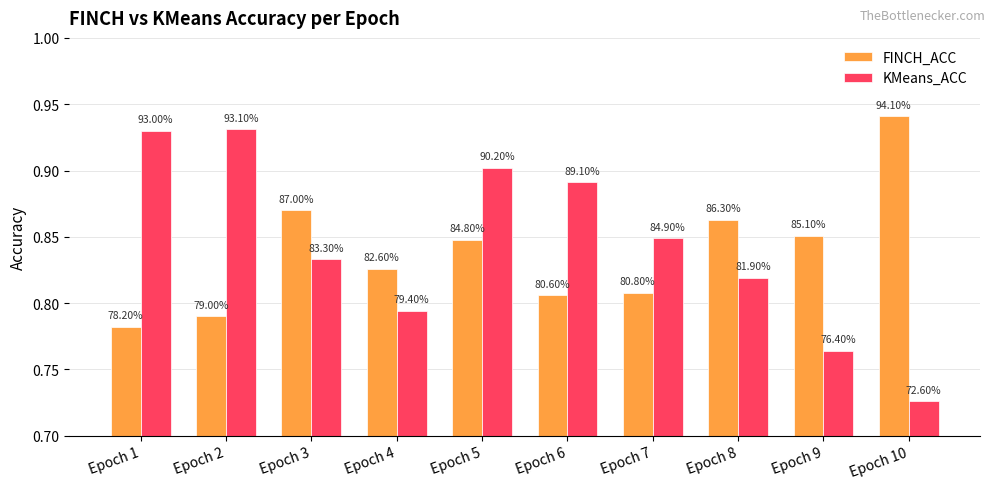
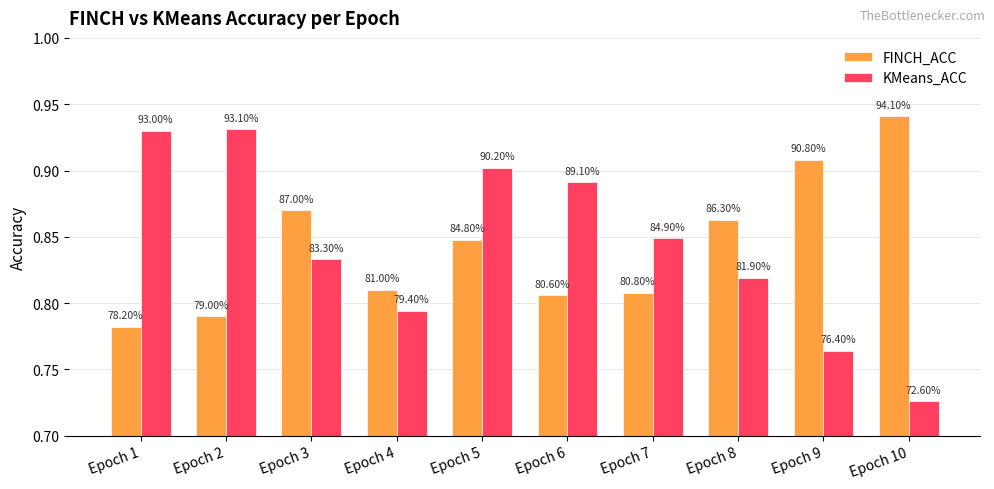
  {
    "FINCH_ACC": {
      "Epoch 1": "78.20%",
      "Epoch 2": "79.00%",
      "Epoch 3": "87.00%",
-     "Epoch 4": "82.60%",
+     "Epoch 4": "81.00%",
      "Epoch 5": "84.80%",
      "Epoch 6": "80.60%",
      "Epoch 7": "80.80%",
      "Epoch 8": "86.30%",
-     "Epoch 9": "85.10%",
+     "Epoch 9": "90.80%",
      "Epoch 10": "94.10%"
    },
    "KMeans_ACC": {
      "Epoch 1": "93.00%",
      "Epoch 2": "93.10%",
      "Epoch 3": "83.30%",
      "Epoch 4": "79.40%",
      "Epoch 5": "90.20%",
      "Epoch 6": "89.10%",
      "Epoch 7": "84.90%",
      "Epoch 8": "81.90%",
      "Epoch 9": "76.40%",
      "Epoch 10": "72.60%"
    }
  }
